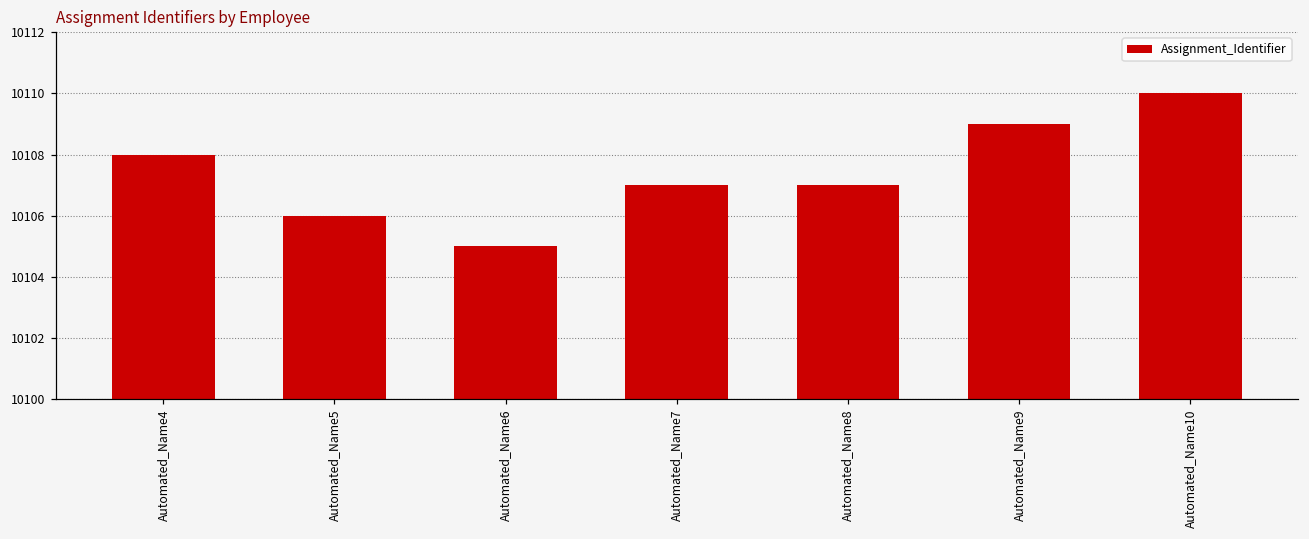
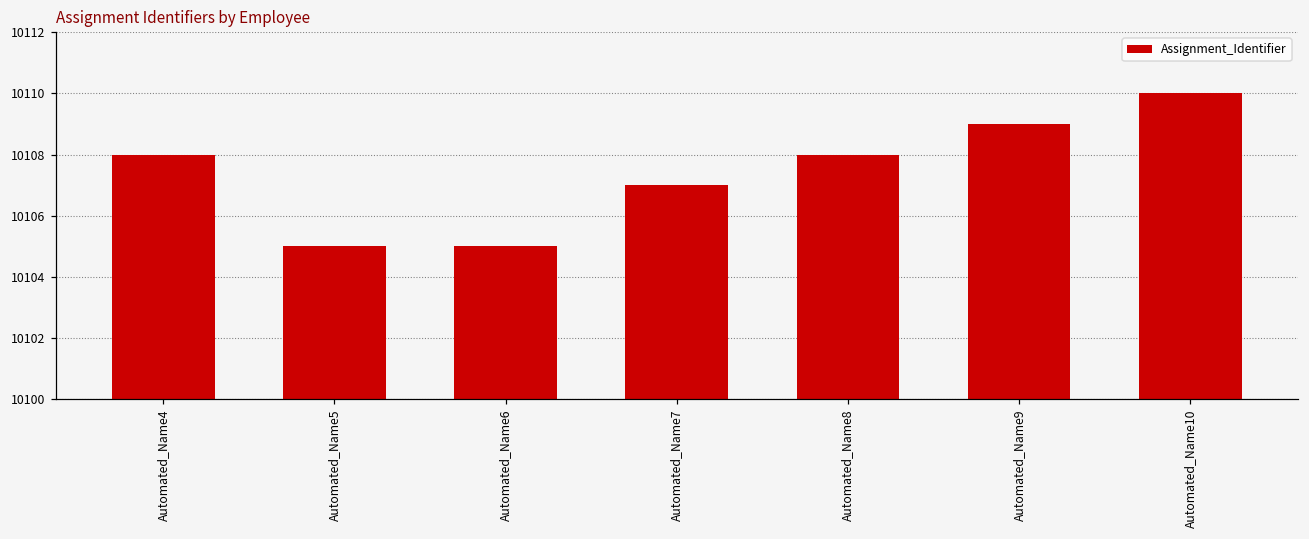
  {
    "Automated_Name4": 10108,
-   "Automated_Name5": 10106,
+   "Automated_Name5": 10105,
    "Automated_Name6": 10105,
    "Automated_Name7": 10107,
-   "Automated_Name8": 10107,
+   "Automated_Name8": 10108,
    "Automated_Name9": 10109,
    "Automated_Name10": 10110
  }
